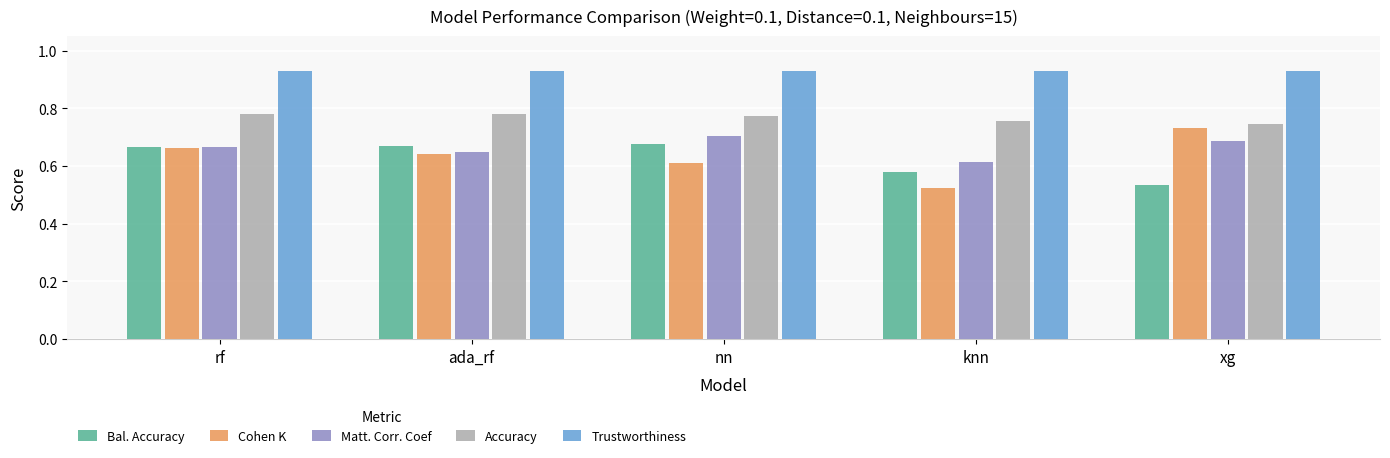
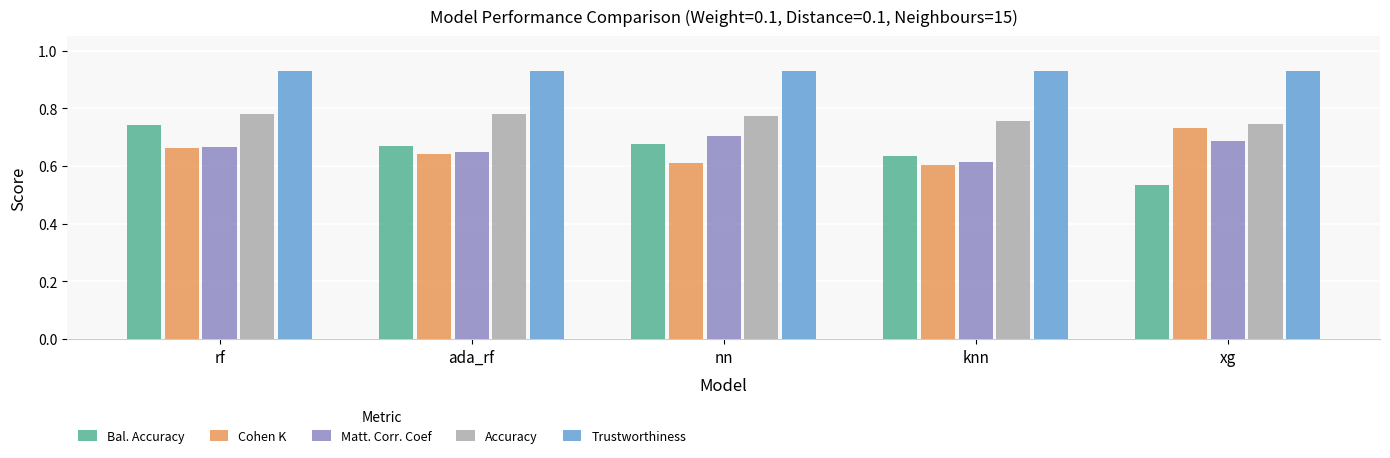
  {
    "Bal. Accuracy": {
-     "rf": 0.67,
+     "rf": 0.74,
      "ada_rf": 0.67,
      "nn": 0.68,
-     "knn": 0.58,
+     "knn": 0.64,
      "xg": 0.54
    },
    "Cohen K": {
      "rf": 0.66,
      "ada_rf": 0.64,
      "nn": 0.61,
-     "knn": 0.53,
+     "knn": 0.61,
      "xg": 0.73
    }
  }
